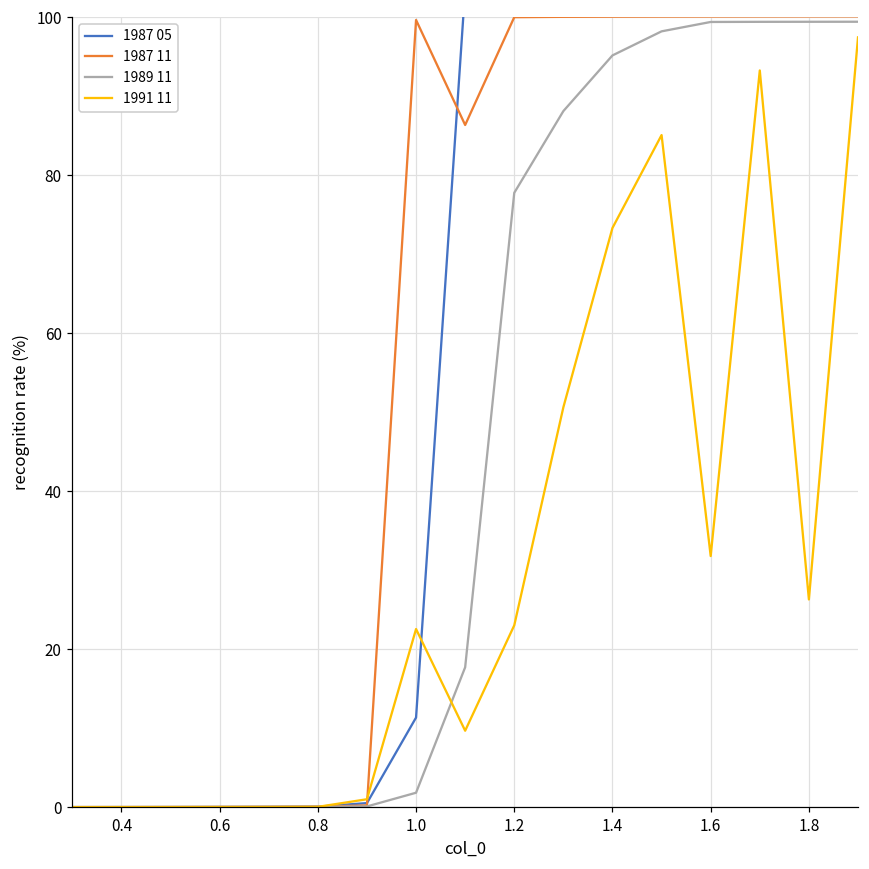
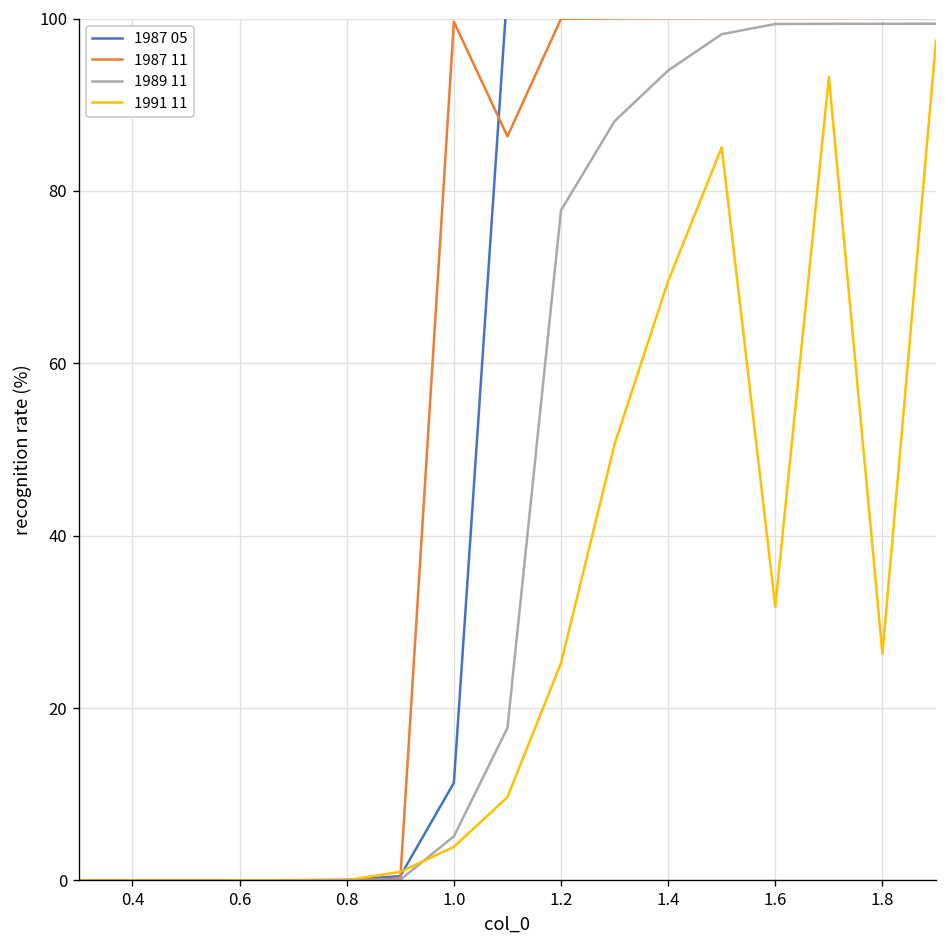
  {
    "1987 05": {
      "1.0": 11
    },
    "1987 11": {
      "1.0": 100,
      "1.2": 100,
      "1.4": 100,
      "1.6": 100,
      "1.8": 100
    },
    "1989 11": {
-     "1.0": 2,
+     "1.0": 5,
      "1.2": 78,
-     "1.4": 95,
+     "1.4": 94,
      "1.6": 99,
      "1.8": 99
    },
    "1991 11": {
-     "1.0": 23,
-     "1.2": 23,
-     "1.4": 73,
+     "1.0": 4,
+     "1.2": 25,
+     "1.4": 70,
      "1.6": 32,
      "1.8": 26
    }
  }
